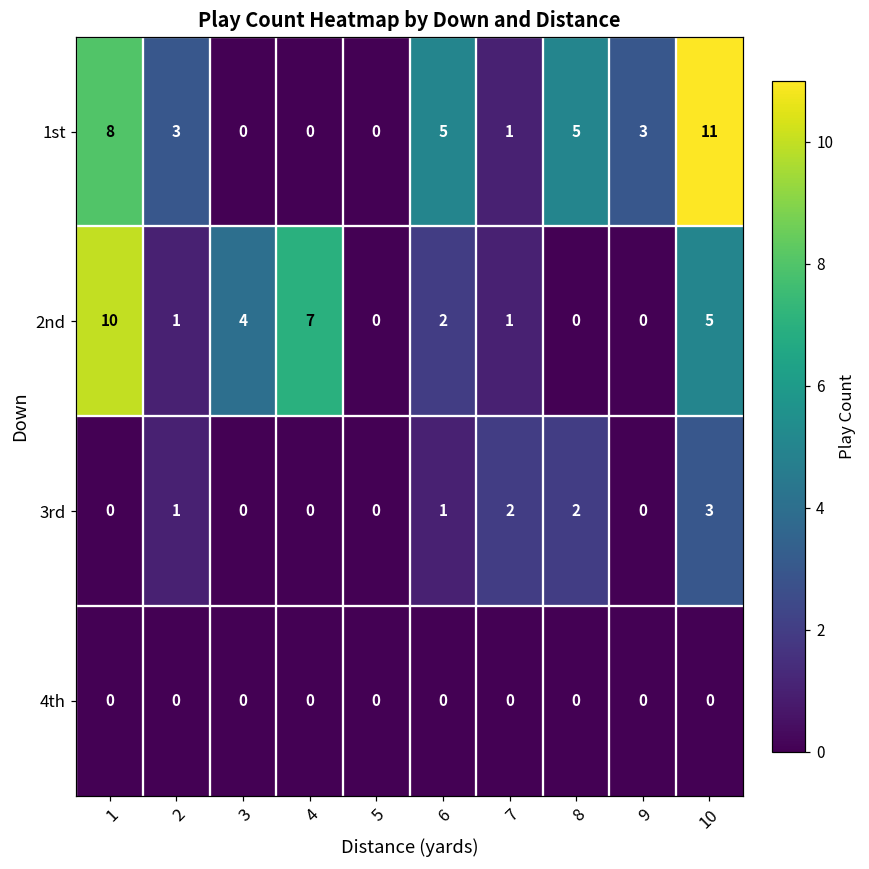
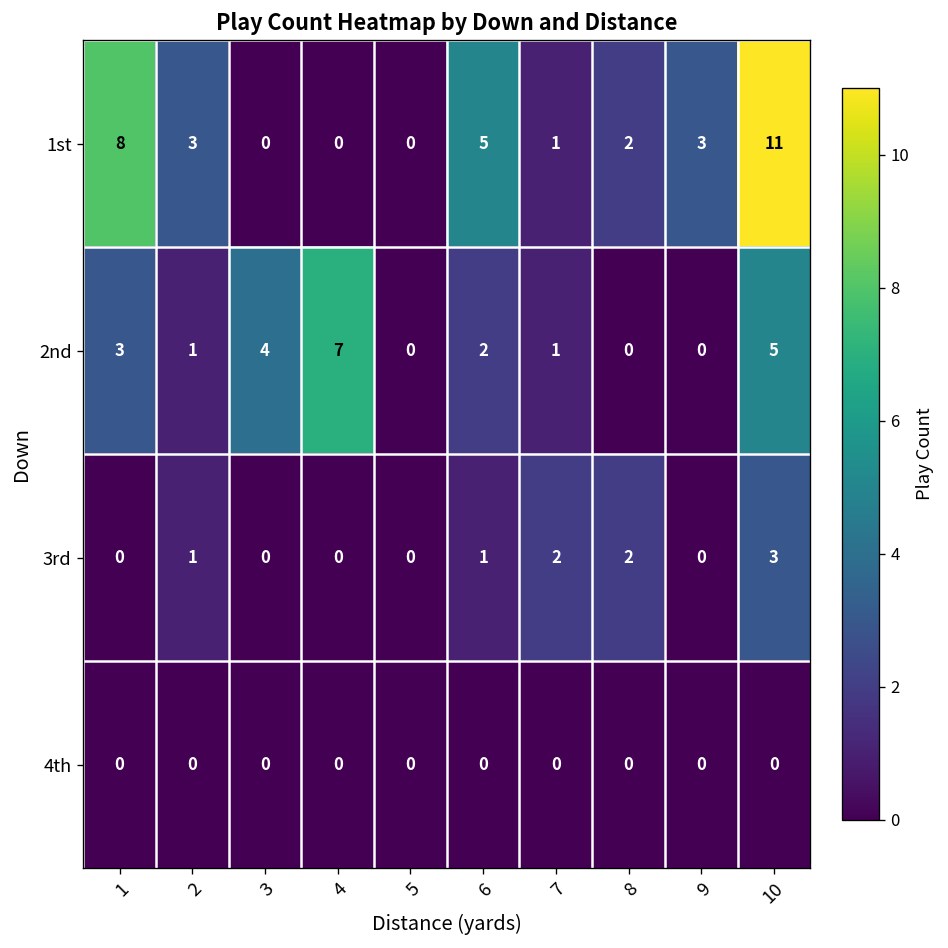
  {
    "1st": {
      "1": 8,
      "2": 3,
      "3": 0,
      "4": 0,
      "5": 0,
      "6": 5,
      "7": 1,
-     "8": 5,
+     "8": 2,
      "9": 3,
      "10": 11
    },
    "2nd": {
-     "1": 10,
+     "1": 3,
      "2": 1,
      "3": 4,
      "4": 7,
      "5": 0,
      "6": 2,
      "7": 1,
      "8": 0,
      "9": 0,
      "10": 5
    },
    "3rd": {
      "1": 0,
      "2": 1,
      "3": 0,
      "4": 0,
      "5": 0,
      "6": 1,
      "7": 2,
      "8": 2,
      "9": 0,
      "10": 3
    },
    "4th": {
      "1": 0,
      "2": 0,
      "3": 0,
      "4": 0,
      "5": 0,
      "6": 0,
      "7": 0,
      "8": 0,
      "9": 0,
      "10": 0
    }
  }
